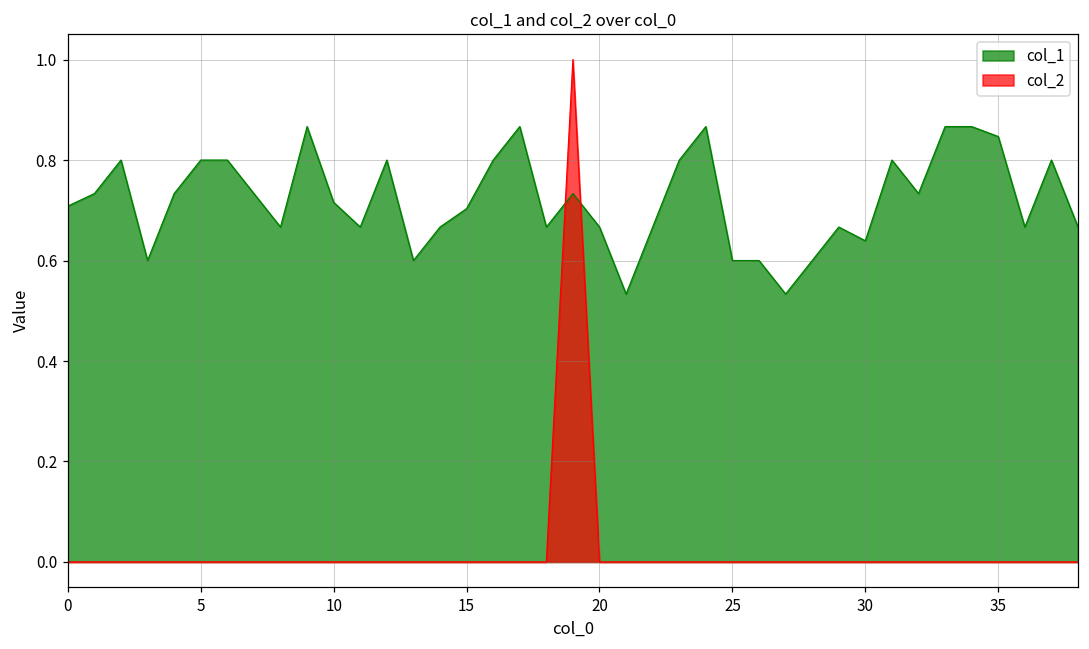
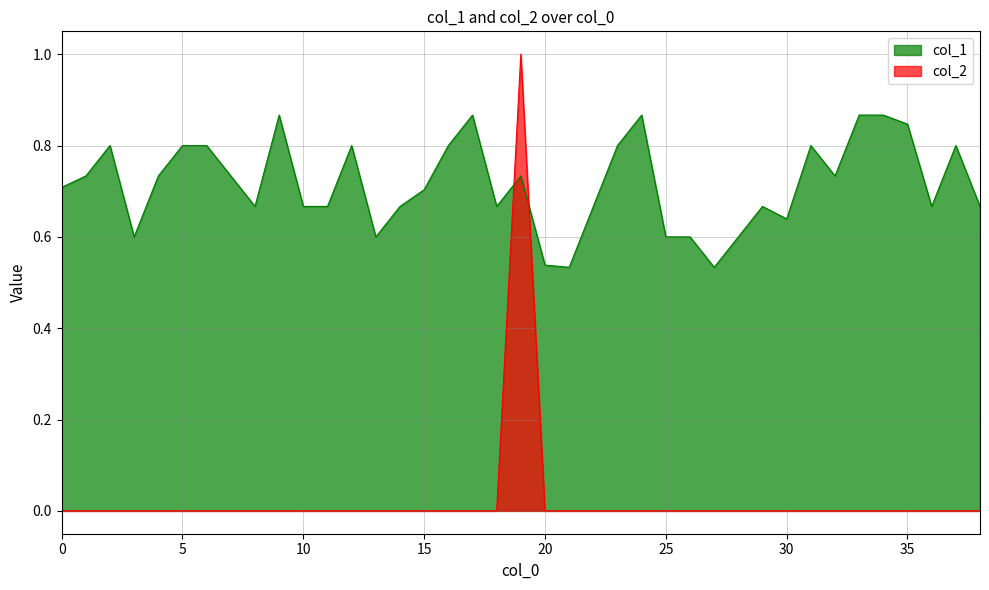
  {
    "col_1": {
      "0": 0.71,
      "5": 0.80,
-     "10": 0.72,
+     "10": 0.67,
      "15": 0.70,
-     "20": 0.67,
+     "20": 0.54,
      "25": 0.60,
      "30": 0.64,
      "35": 0.85
    },
    "col_2": {
      "0": 0.00,
      "5": 0.00,
      "10": 0.00,
      "15": 0.00,
      "20": 0.00,
      "25": 0.00,
      "30": 0.00,
      "35": 0.00
    }
  }
